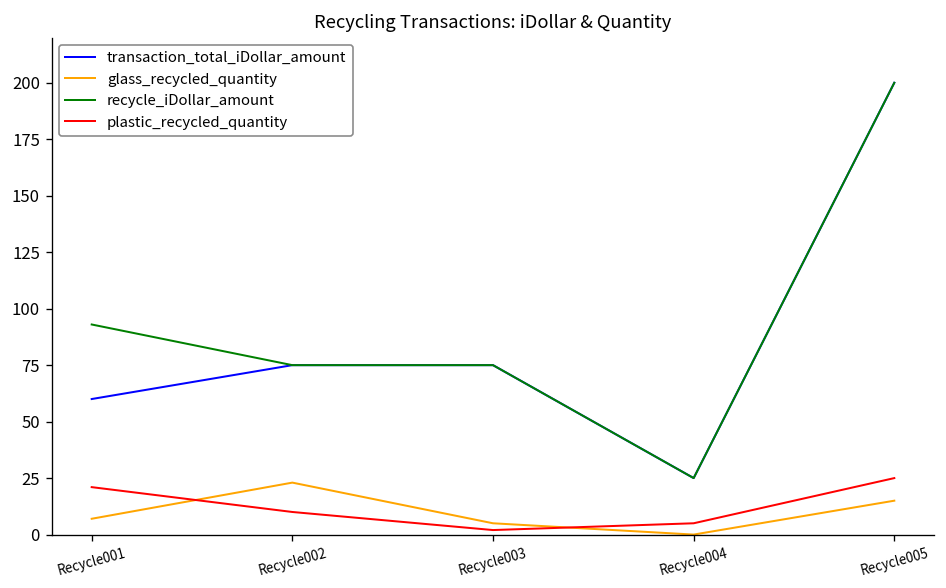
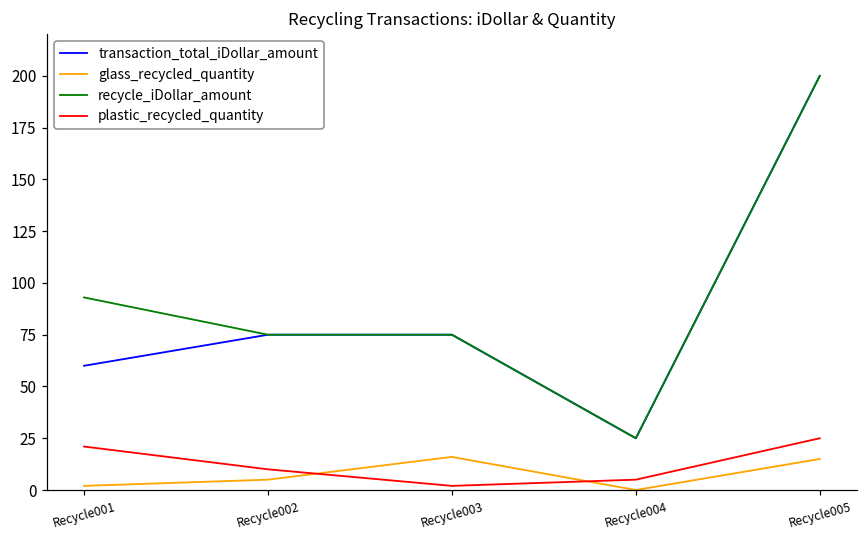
  {
    "transaction_total_iDollar_amount": {
      "Recycle001": 60
    },
    "glass_recycled_quantity": {
-     "Recycle001": 7,
-     "Recycle002": 23,
-     "Recycle003": 5,
+     "Recycle001": 2,
+     "Recycle002": 5,
+     "Recycle003": 16,
      "Recycle004": 0,
      "Recycle005": 15
    },
    "recycle_iDollar_amount": {
      "Recycle001": 93
    },
    "plastic_recycled_quantity": {
      "Recycle001": 21,
      "Recycle002": 10,
      "Recycle003": 2,
      "Recycle004": 5,
      "Recycle005": 25
    }
  }
